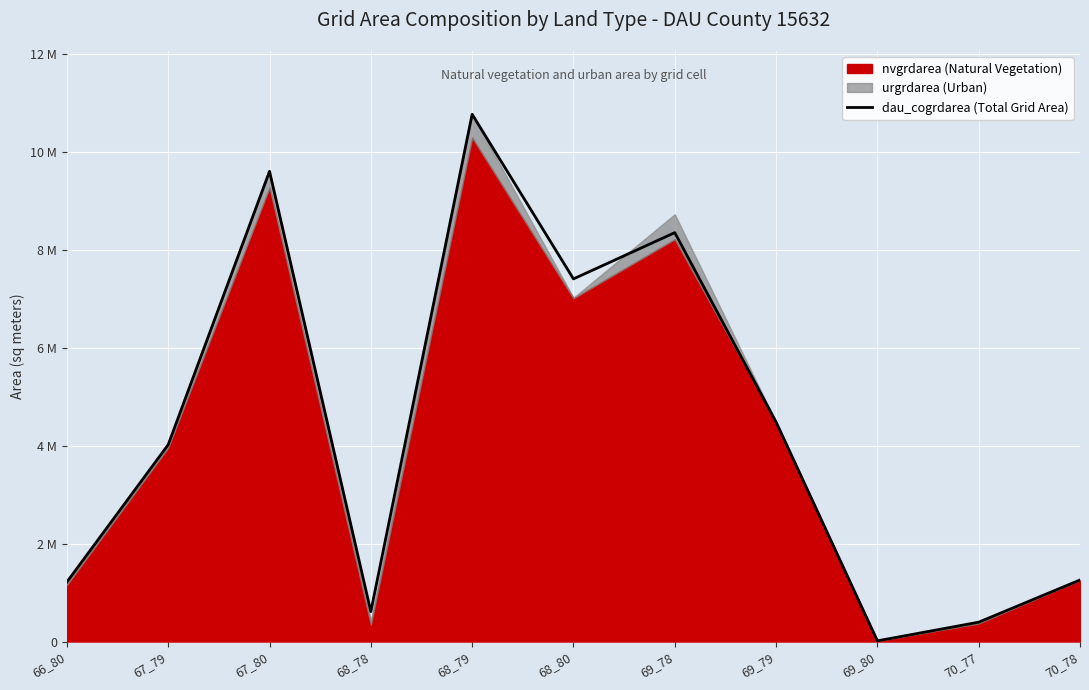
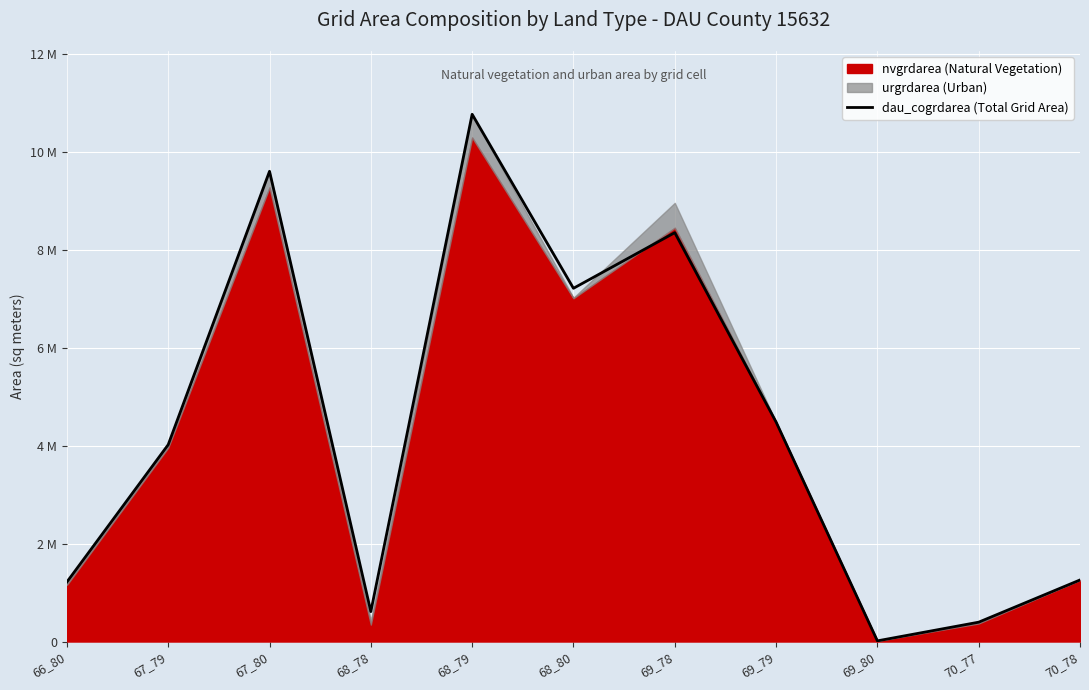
  {
    "nvgrdarea (Natural Vegetation)": {
      "66_80": 1200000,
      "67_79": 4000000,
      "67_80": 9300000,
      "68_78": 300000,
      "68_79": 10300000,
-     "69_78": 8200000
+     "69_78": 8500000
    },
    "dau_cogrdarea (Total Grid Area)": {
      "68_78": 600000,
-     "68_80": 7400000,
+     "68_80": 7200000,
      "69_78": 8400000
    },
    "urgrdarea (Urban)": {
      "68_78": 100000,
      "69_78": 500000
    }
  }
